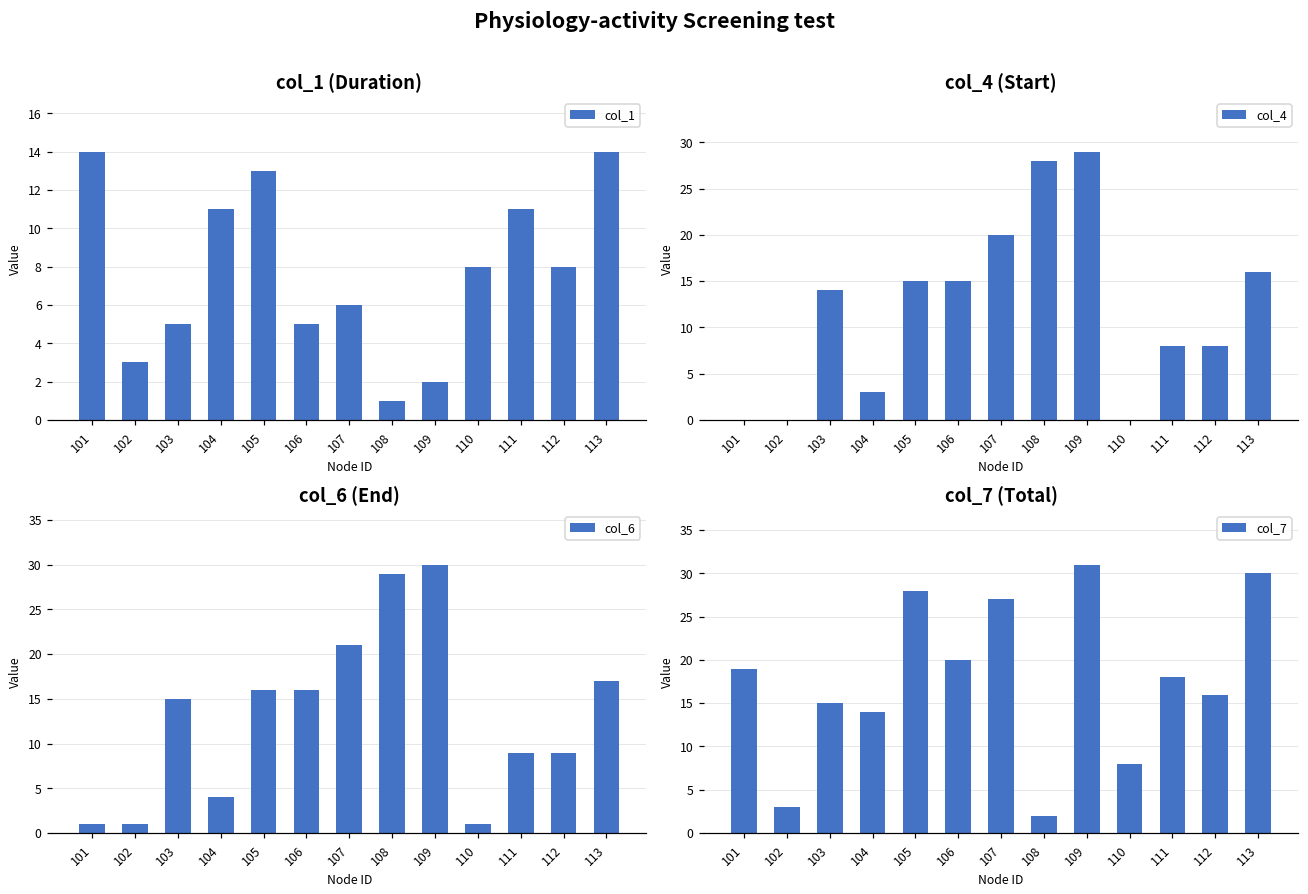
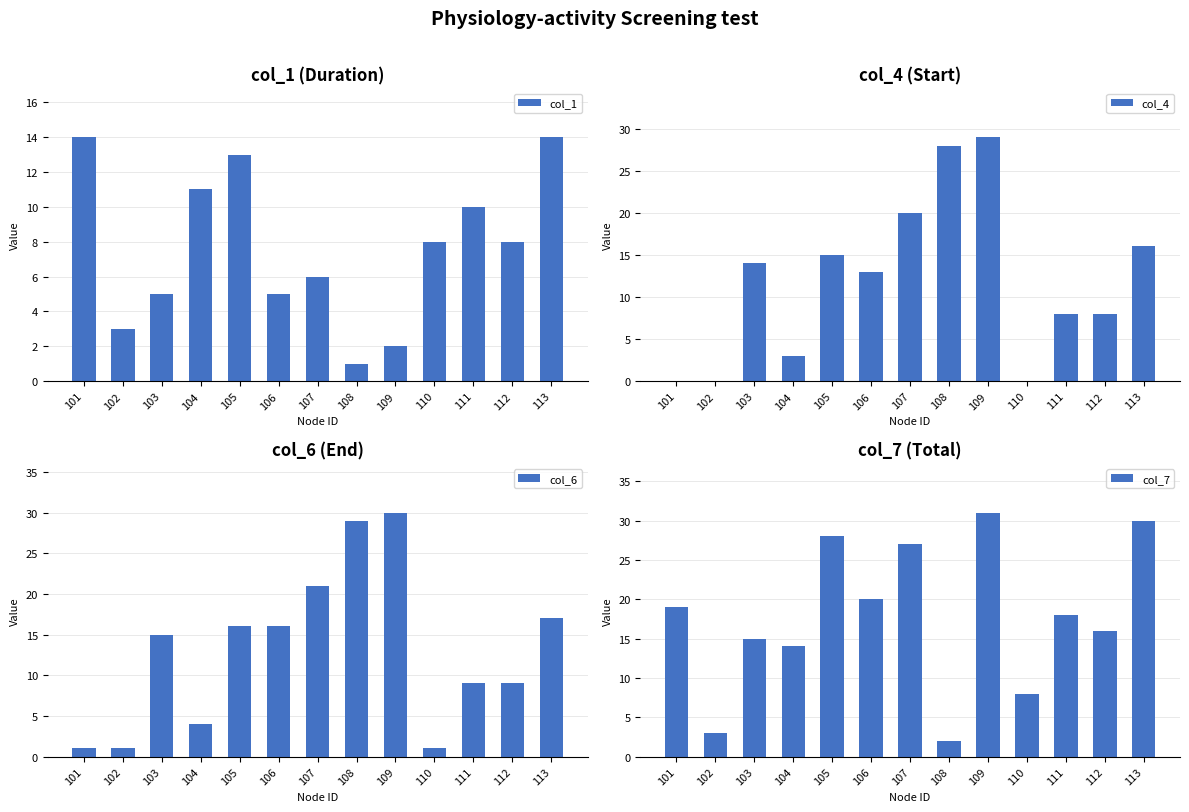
  {
    "col_1 (Duration)": {
      "101": 14,
      "102": 3,
      "103": 5,
      "104": 11,
      "105": 13,
      "106": 5,
      "107": 6,
      "108": 1,
      "109": 2,
      "110": 8,
-     "111": 11,
+     "111": 10,
      "112": 8,
      "113": 14
    },
    "col_4 (Start)": {
      "101": 0,
      "102": 0,
      "103": 14,
      "104": 3,
      "105": 15,
-     "106": 15,
+     "106": 13,
      "107": 20,
      "108": 28,
      "109": 29,
      "110": 0,
      "111": 8,
      "112": 8,
      "113": 16
    },
    "col_6 (End)": {
      "101": 1,
      "102": 1,
      "103": 15,
      "104": 4,
      "105": 16,
      "106": 16,
      "107": 21,
      "108": 29,
      "109": 30,
      "110": 1,
      "111": 9,
      "112": 9,
      "113": 17
    },
    "col_7 (Total)": {
      "101": 19,
      "102": 3,
      "103": 15,
      "104": 14,
      "105": 28,
      "106": 20,
      "107": 27,
      "108": 2,
      "109": 31,
      "110": 8,
      "111": 18,
      "112": 16,
      "113": 30
    }
  }
